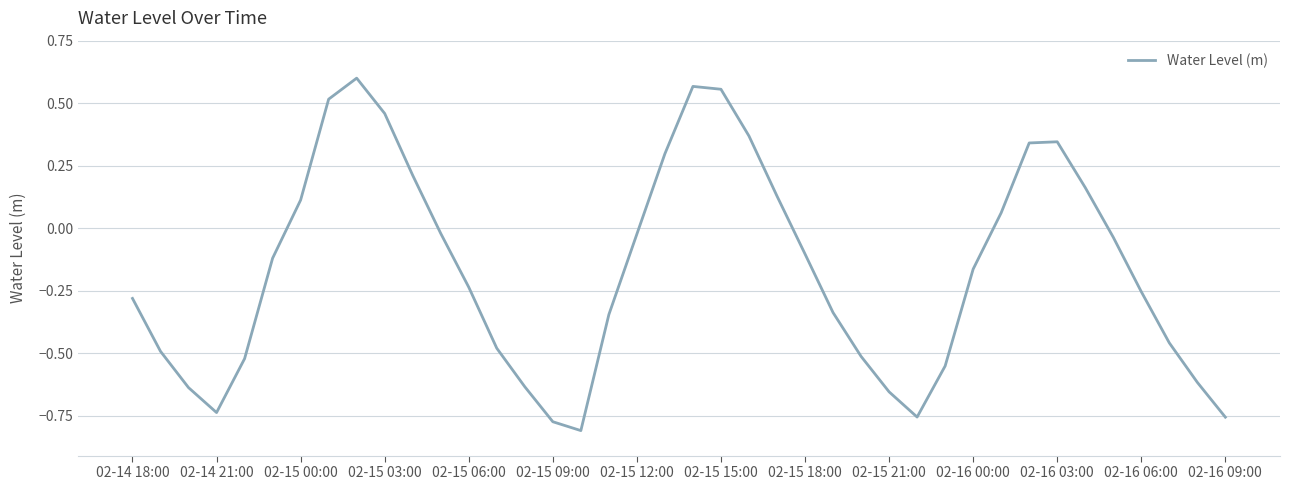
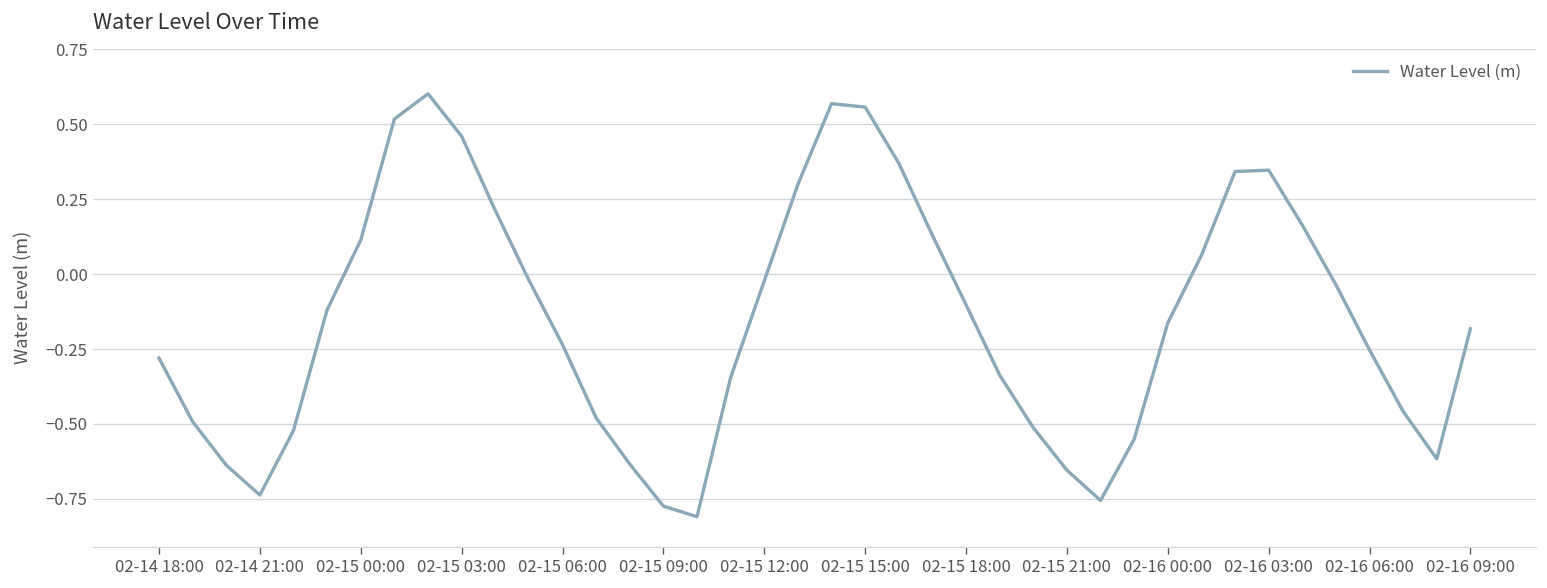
  {
    "02-14 18:00": -0.28,
    "02-14 21:00": -0.74,
    "02-15 00:00": 0.11,
    "02-15 03:00": 0.46,
    "02-15 06:00": -0.24,
    "02-15 09:00": -0.77,
    "02-15 12:00": -0.02,
    "02-15 15:00": 0.56,
    "02-15 18:00": -0.10,
    "02-15 21:00": -0.65,
    "02-16 00:00": -0.16,
    "02-16 03:00": 0.35,
    "02-16 06:00": -0.25,
-   "02-16 09:00": -0.76
+   "02-16 09:00": -0.18
  }
